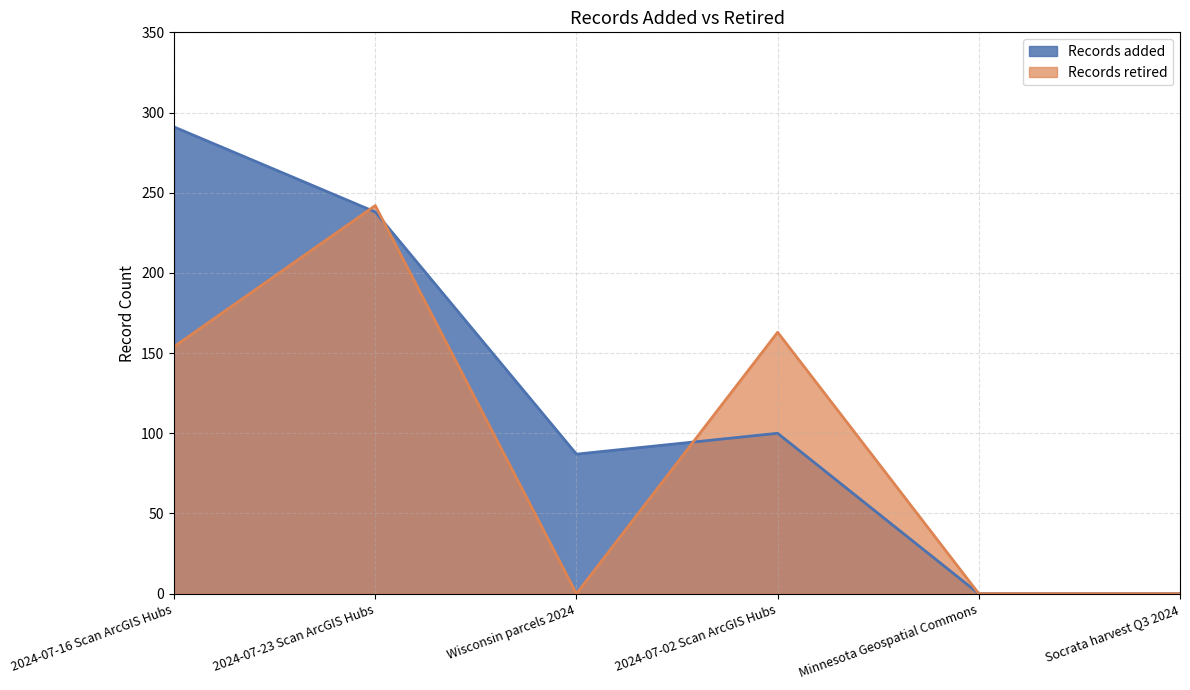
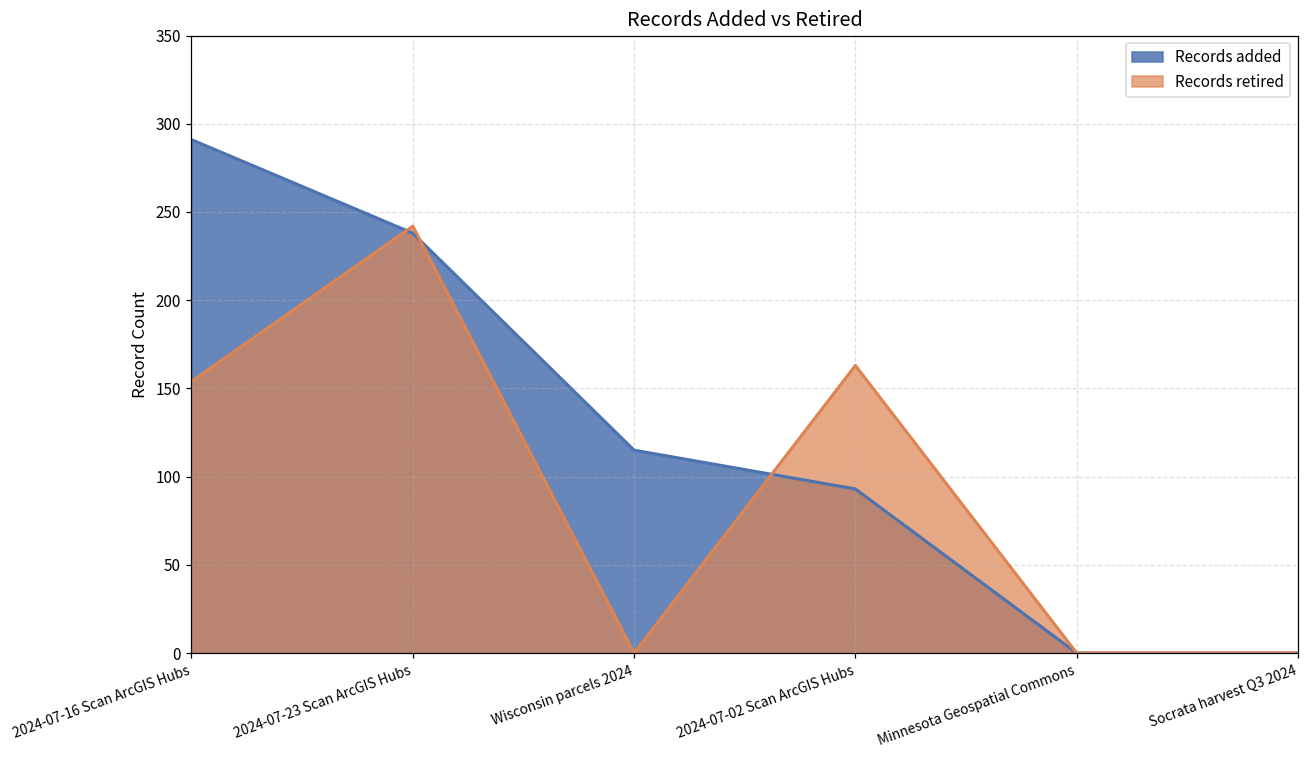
  {
    "Records added": {
      "2024-07-16 Scan ArcGIS Hubs": 291,
      "2024-07-23 Scan ArcGIS Hubs": 238,
-     "Wisconsin parcels 2024": 87,
-     "2024-07-02 Scan ArcGIS Hubs": 100
+     "Wisconsin parcels 2024": 115,
+     "2024-07-02 Scan ArcGIS Hubs": 93
    },
    "Records retired": {
      "2024-07-16 Scan ArcGIS Hubs": 154,
      "2024-07-23 Scan ArcGIS Hubs": 242,
      "Wisconsin parcels 2024": 0,
      "2024-07-02 Scan ArcGIS Hubs": 163
    }
  }
